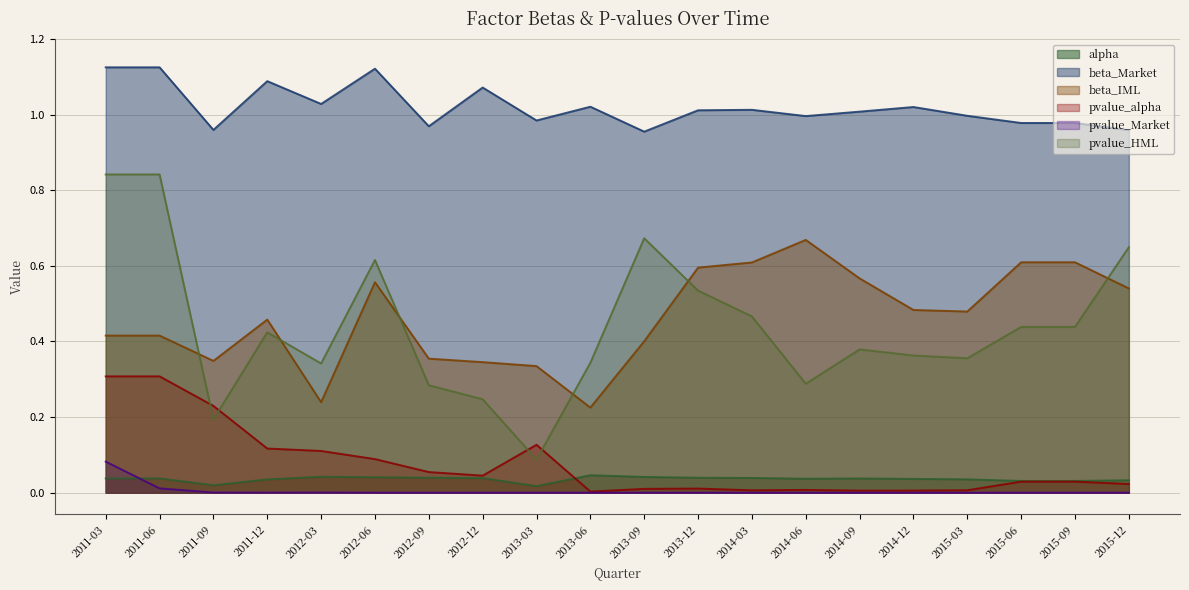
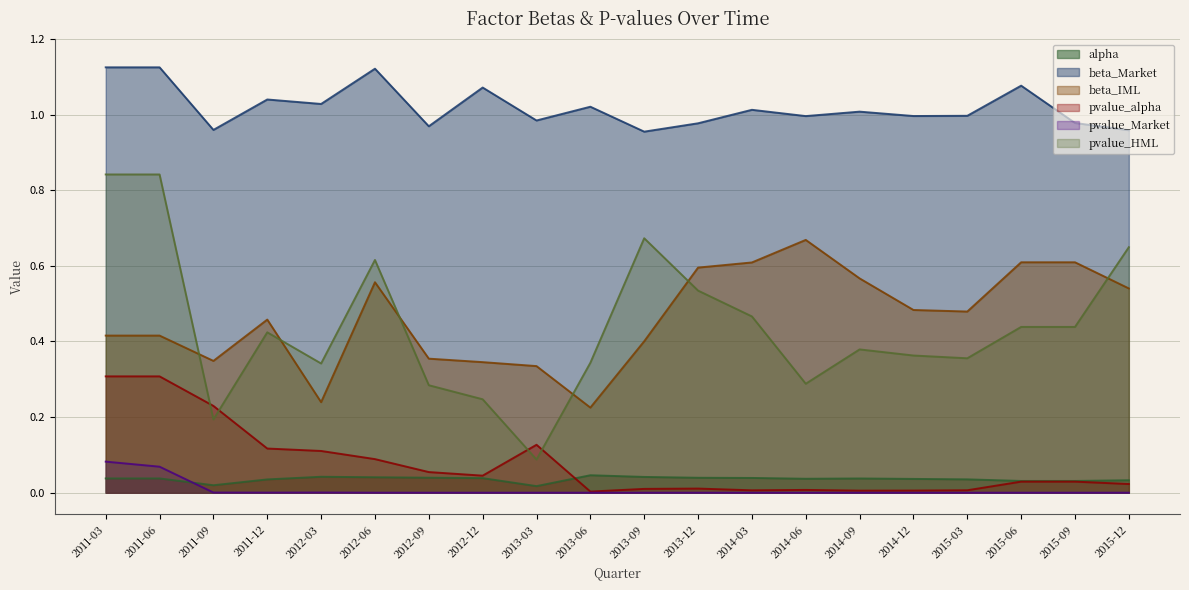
  {
    "beta_Market": {
      "2011-03": 1.13,
      "2011-06": 1.13,
      "2011-09": 0.96,
-     "2011-12": 1.09,
+     "2011-12": 1.04,
      "2012-03": 1.03,
      "2012-06": 1.12,
      "2012-09": 0.97,
      "2012-12": 1.07,
      "2013-03": 0.98,
      "2013-06": 1.02,
      "2013-09": 0.95,
-     "2013-12": 1.01,
+     "2013-12": 0.98,
      "2014-03": 1.01,
      "2014-06": 1.00,
      "2014-09": 1.01,
-     "2014-12": 1.02,
+     "2014-12": 1.00,
      "2015-03": 1.00,
-     "2015-06": 0.98
+     "2015-06": 1.08
    },
    "pvalue_Market": {
      "2011-03": 0.08,
-     "2011-06": 0.01,
+     "2011-06": 0.07,
      "2011-09": 0.00,
      "2011-12": 0.00,
      "2012-03": 0.00,
      "2012-06": 0.00,
      "2012-09": 0.00,
      "2012-12": 0.00,
      "2013-03": 0.00,
      "2013-09": 0.00,
      "2013-12": 0.00,
      "2014-06": 0.00,
      "2015-06": 0.00,
      "2015-09": 0.00,
      "2015-12": 0.00
    }
  }
